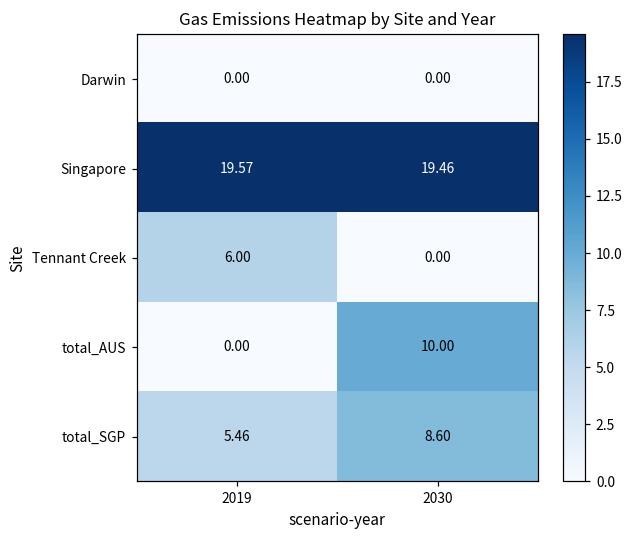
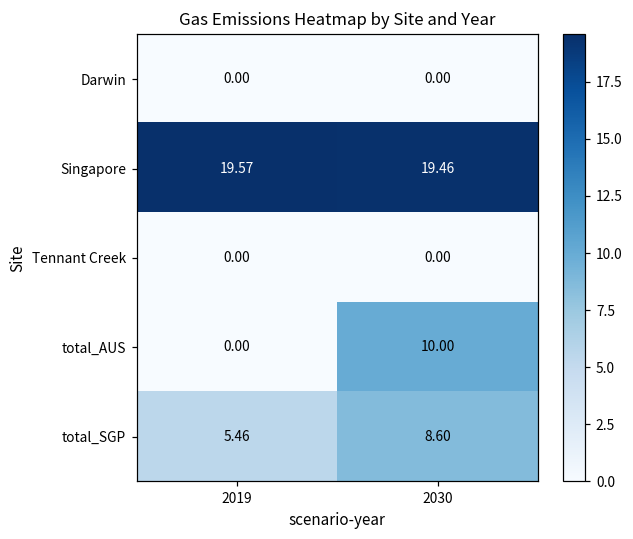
  {
    "Darwin": {
      "2019": 0.00,
      "2030": 0.00
    },
    "Singapore": {
      "2019": 19.57,
      "2030": 19.46
    },
    "Tennant Creek": {
-     "2019": 6.00,
+     "2019": 0.00,
      "2030": 0.00
    },
    "total_AUS": {
      "2019": 0.00,
      "2030": 10.00
    },
    "total_SGP": {
      "2019": 5.46,
      "2030": 8.60
    }
  }
